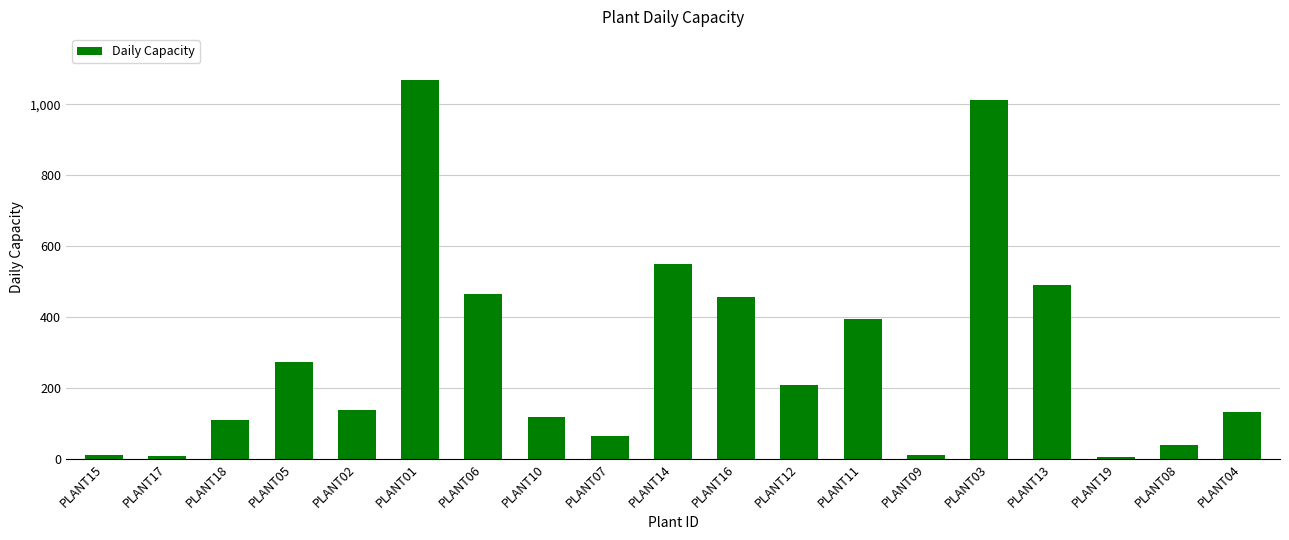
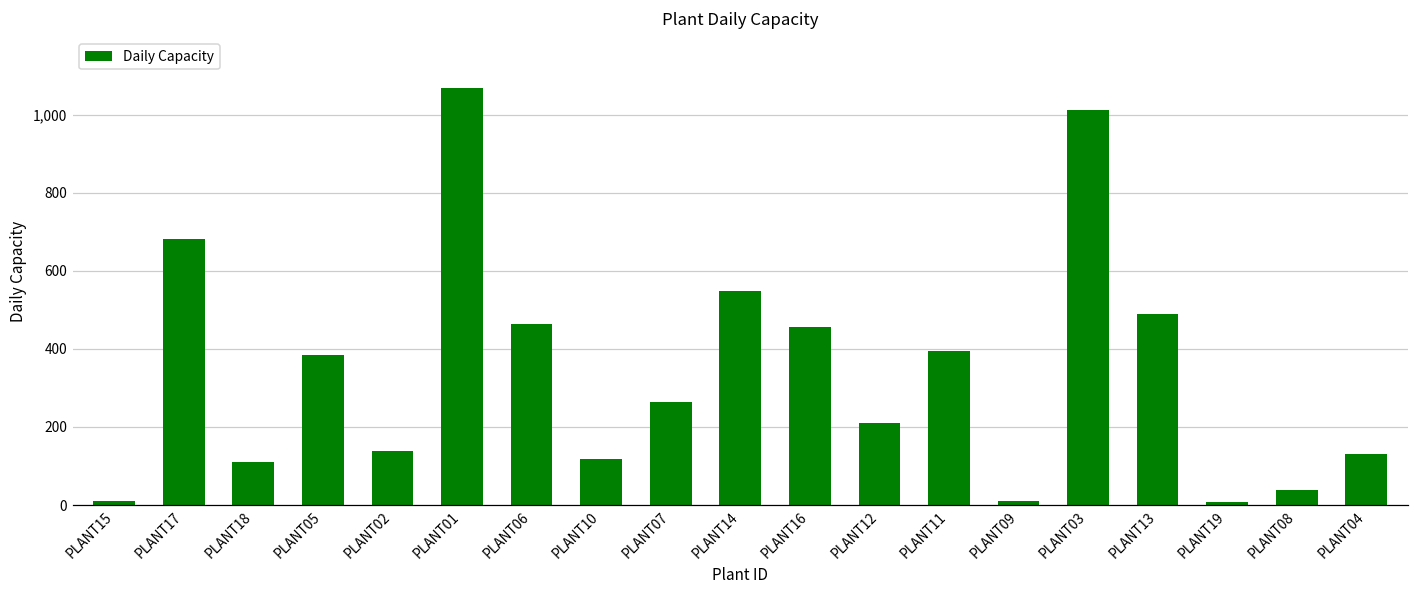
  {
    "PLANT15": "10",
-   "PLANT17": "10",
+   "PLANT17": "680",
    "PLANT18": "110",
-   "PLANT05": "270",
+   "PLANT05": "390",
    "PLANT02": "140",
    "PLANT01": "1,070",
    "PLANT06": "470",
    "PLANT10": "120",
-   "PLANT07": "70",
+   "PLANT07": "270",
    "PLANT14": "550",
    "PLANT16": "460",
    "PLANT12": "210",
    "PLANT11": "390",
    "PLANT09": "10",
    "PLANT03": "1,010",
    "PLANT13": "490",
    "PLANT08": "40",
    "PLANT04": "130"
  }
